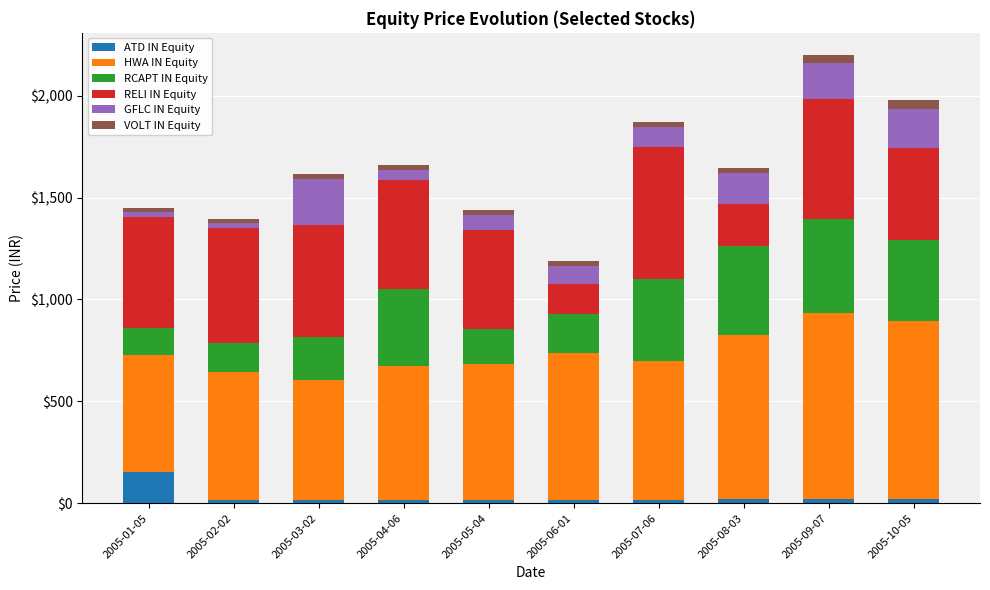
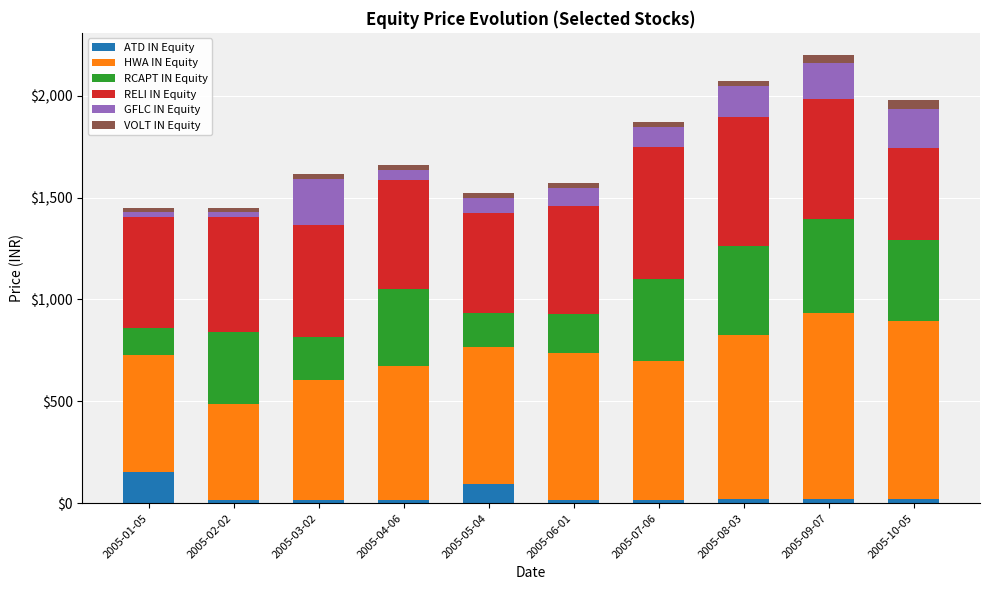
  {
    "ATD IN Equity": {
      "2005-01-05": "$160",
      "2005-02-02": "$20",
      "2005-03-02": "$20",
      "2005-04-06": "$20",
-     "2005-05-04": "$10",
+     "2005-05-04": "$100",
      "2005-06-01": "$20",
      "2005-07-06": "$20",
      "2005-08-03": "$20",
      "2005-09-07": "$20",
      "2005-10-05": "$20"
    },
    "HWA IN Equity": {
      "2005-01-05": "$570",
-     "2005-02-02": "$630",
+     "2005-02-02": "$470",
      "2005-03-02": "$590",
      "2005-04-06": "$660",
      "2005-05-04": "$670",
      "2005-06-01": "$720",
      "2005-07-06": "$680",
      "2005-08-03": "$810",
      "2005-09-07": "$910",
      "2005-10-05": "$870"
    },
    "RCAPT IN Equity": {
      "2005-01-05": "$130",
-     "2005-02-02": "$140",
+     "2005-02-02": "$350",
      "2005-03-02": "$210",
      "2005-04-06": "$380",
      "2005-05-04": "$170",
      "2005-06-01": "$190",
      "2005-07-06": "$400",
      "2005-08-03": "$440",
      "2005-09-07": "$460",
      "2005-10-05": "$400"
    },
    "RELI IN Equity": {
      "2005-01-05": "$540",
      "2005-02-02": "$560",
      "2005-03-02": "$550",
      "2005-04-06": "$530",
      "2005-05-04": "$490",
-     "2005-06-01": "$140",
+     "2005-06-01": "$530",
      "2005-07-06": "$650",
-     "2005-08-03": "$210",
+     "2005-08-03": "$630",
      "2005-09-07": "$590",
      "2005-10-05": "$450"
    },
    "GFLC IN Equity": {
      "2005-01-05": "$30",
      "2005-02-02": "$30",
      "2005-03-02": "$230",
      "2005-04-06": "$50",
      "2005-05-04": "$70",
      "2005-06-01": "$90",
      "2005-07-06": "$100",
      "2005-08-03": "$150",
      "2005-09-07": "$170",
      "2005-10-05": "$190"
    },
    "VOLT IN Equity": {
      "2005-01-05": "$20",
      "2005-02-02": "$20",
      "2005-03-02": "$20",
      "2005-04-06": "$20",
      "2005-05-04": "$20",
      "2005-06-01": "$20",
      "2005-07-06": "$20",
      "2005-08-03": "$30",
      "2005-09-07": "$40",
      "2005-10-05": "$50"
    }
  }
